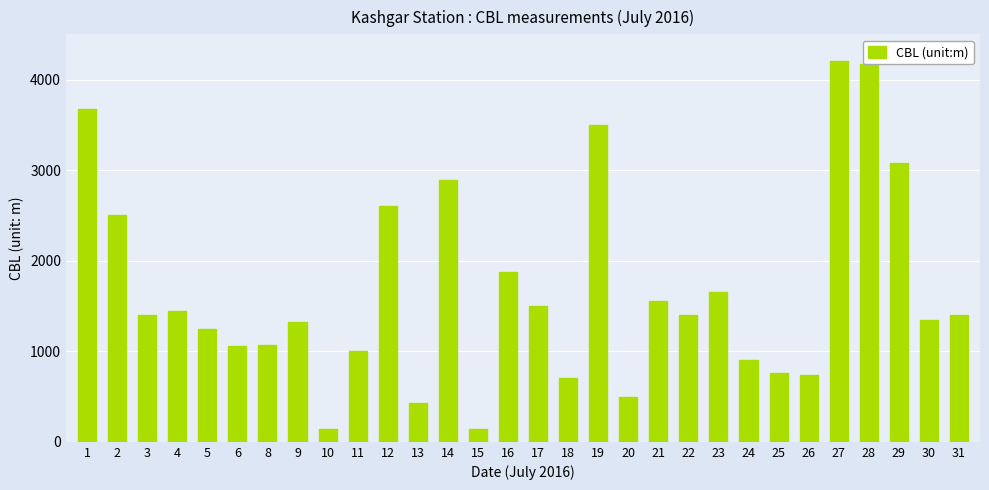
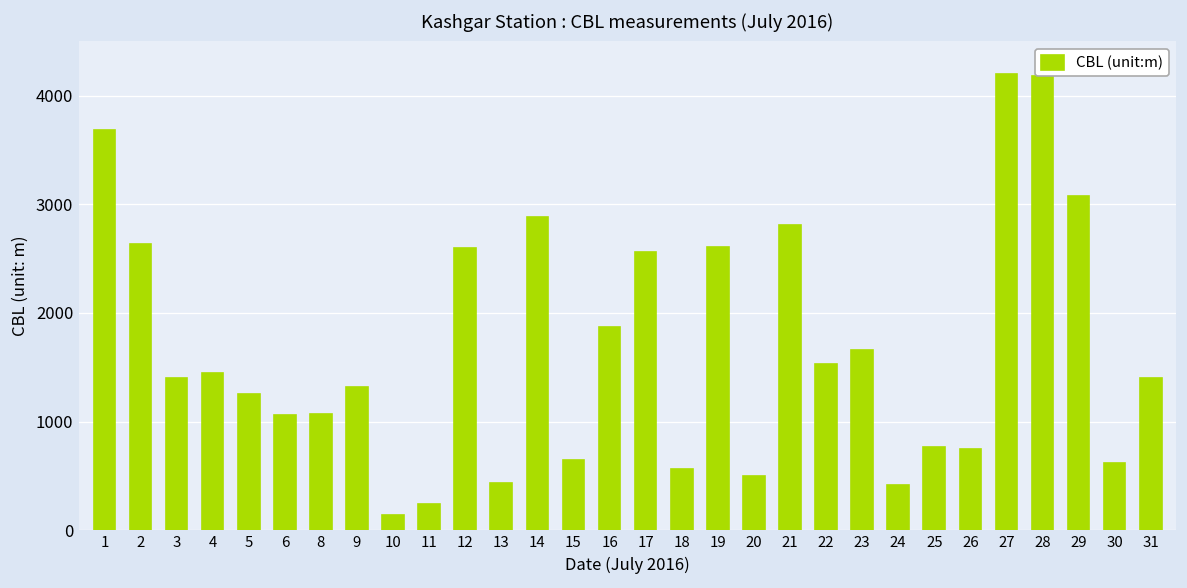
  {
    "1": 3700,
-   "2": 2500,
+   "2": 2600,
    "3": 1400,
    "4": 1400,
    "5": 1300,
    "6": 1100,
    "8": 1100,
    "9": 1300,
    "10": 100,
-   "11": 1000,
+   "11": 200,
    "12": 2600,
    "13": 400,
    "14": 2900,
-   "15": 100,
+   "15": 700,
    "16": 1900,
-   "17": 1500,
-   "18": 700,
-   "19": 3500,
+   "17": 2600,
+   "18": 600,
+   "19": 2600,
    "20": 500,
-   "21": 1600,
-   "22": 1400,
+   "21": 2800,
+   "22": 1500,
    "23": 1700,
-   "24": 900,
+   "24": 400,
    "25": 800,
    "26": 700,
    "27": 4200,
    "29": 3100,
-   "30": 1400,
+   "30": 600,
    "31": 1400
  }
